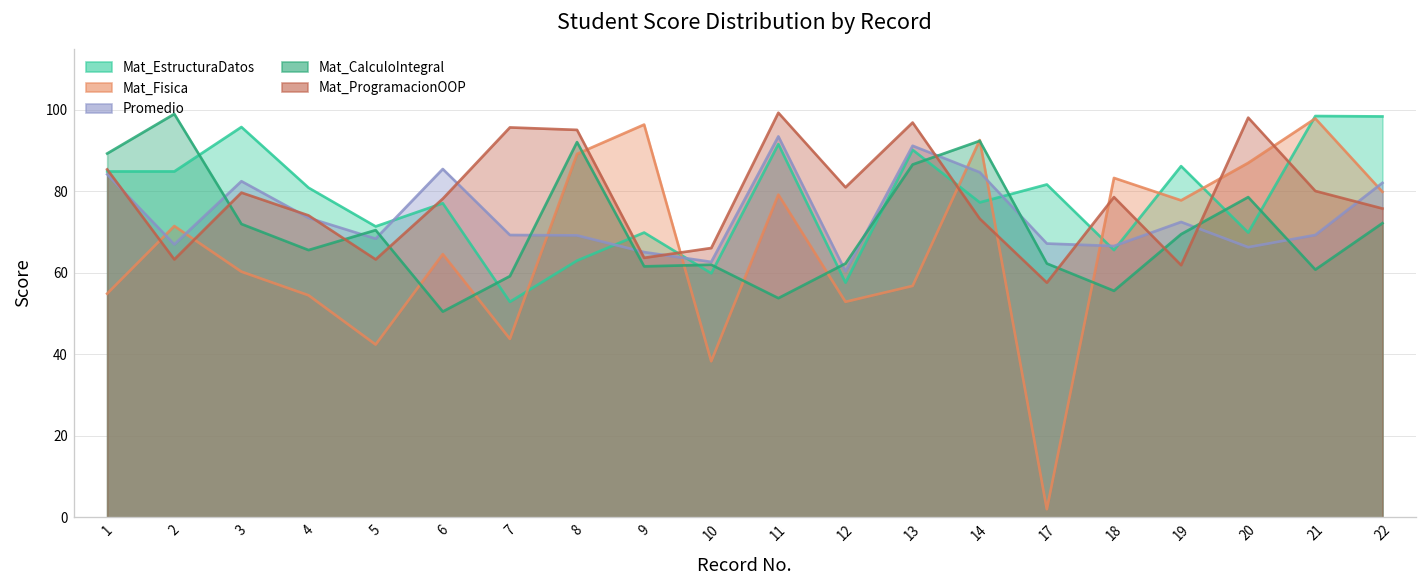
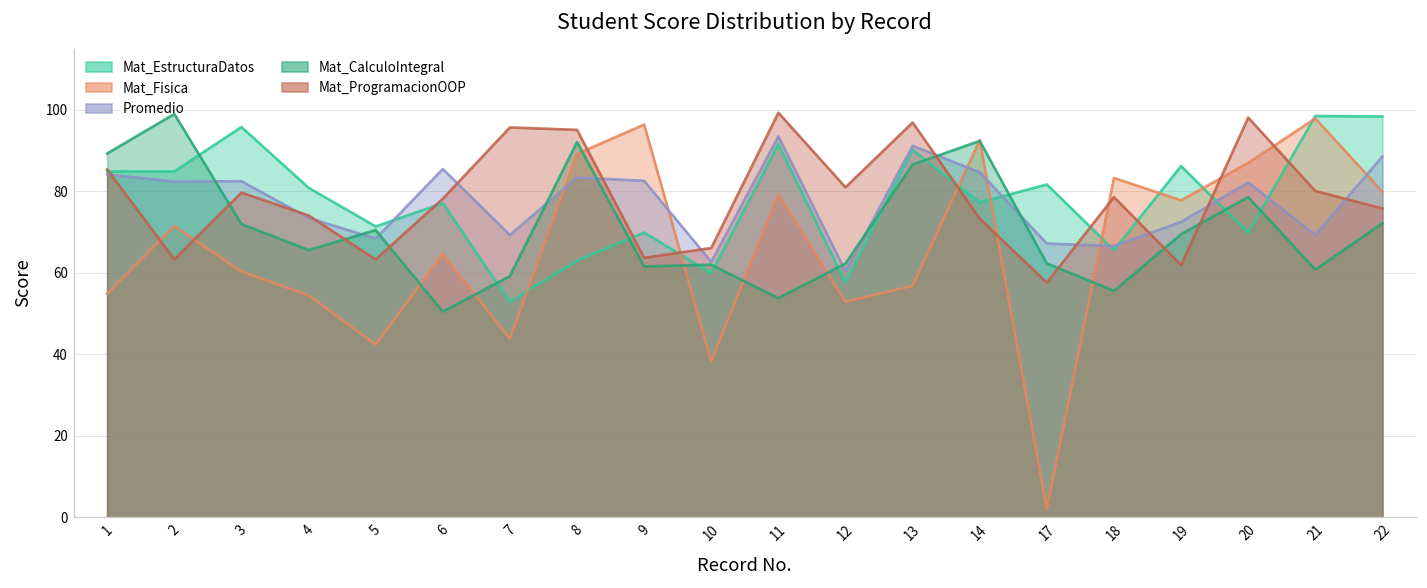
  {
    "Promedio": {
-     "2": 67,
+     "2": 82,
      "3": 83,
      "5": 68,
      "6": 86,
      "7": 69,
-     "8": 69,
-     "9": 65,
+     "8": 83,
+     "9": 83,
      "11": 94,
      "12": 60,
      "13": 91,
      "14": 85,
      "17": 67,
      "18": 67,
      "19": 73,
-     "20": 66,
+     "20": 82,
      "21": 69,
-     "22": 82
+     "22": 89
    }
  }
